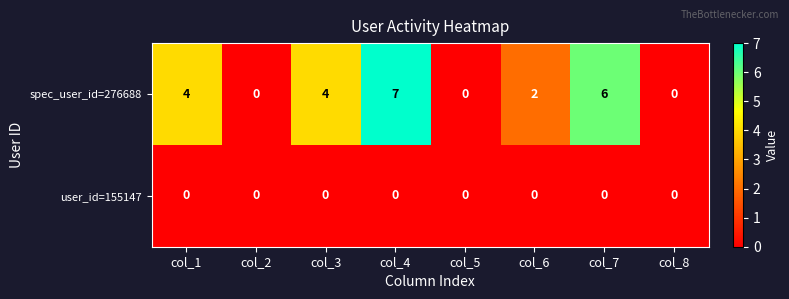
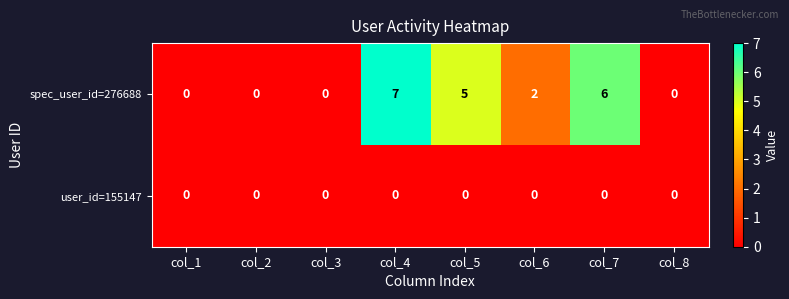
  {
    "spec_user_id=276688": {
-     "col_1": 4,
+     "col_1": 0,
      "col_2": 0,
-     "col_3": 4,
+     "col_3": 0,
      "col_4": 7,
-     "col_5": 0,
+     "col_5": 5,
      "col_6": 2,
      "col_7": 6,
      "col_8": 0
    },
    "user_id=155147": {
      "col_1": 0,
      "col_2": 0,
      "col_3": 0,
      "col_4": 0,
      "col_5": 0,
      "col_6": 0,
      "col_7": 0,
      "col_8": 0
    }
  }
